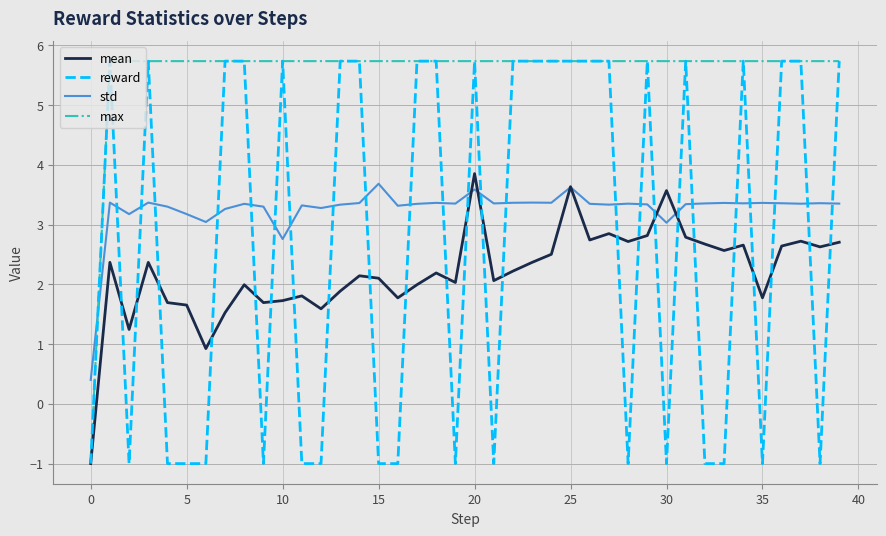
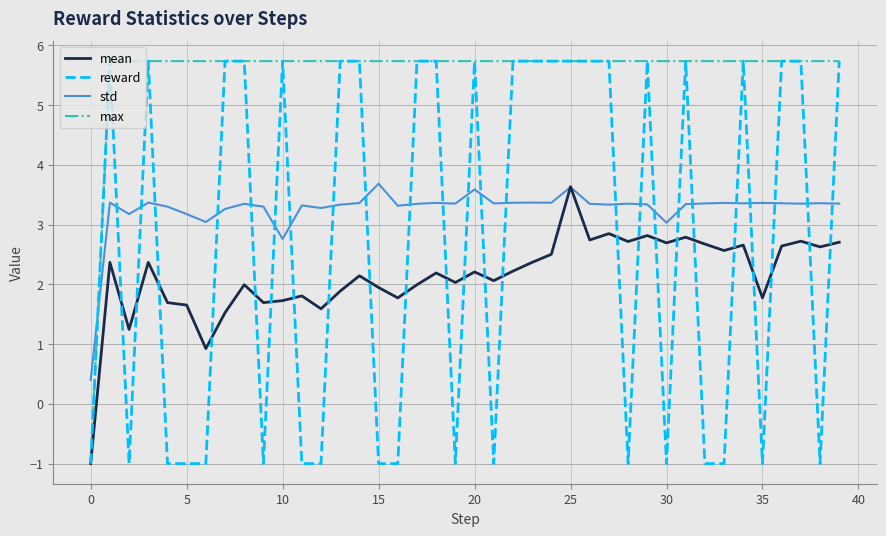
  {
    "mean": {
      "5": 1.7,
      "10": 1.7,
-     "15": 2.1,
-     "20": 3.9,
-     "30": 3.6,
+     "15": 1.9,
+     "20": 2.2,
+     "30": 2.7,
      "35": 1.8
    },
    "reward": {
      "5": -1.0,
      "15": -1.0,
      "30": -1.0,
      "35": -1.0
    },
    "std": {
      "0": 0.4,
      "5": 3.2,
      "10": 2.8,
      "15": 3.7,
      "20": 3.6,
      "30": 3.0,
      "35": 3.4
    },
    "max": {
      "5": 5.7,
      "15": 5.7,
      "30": 5.7,
      "35": 5.7
    }
  }
